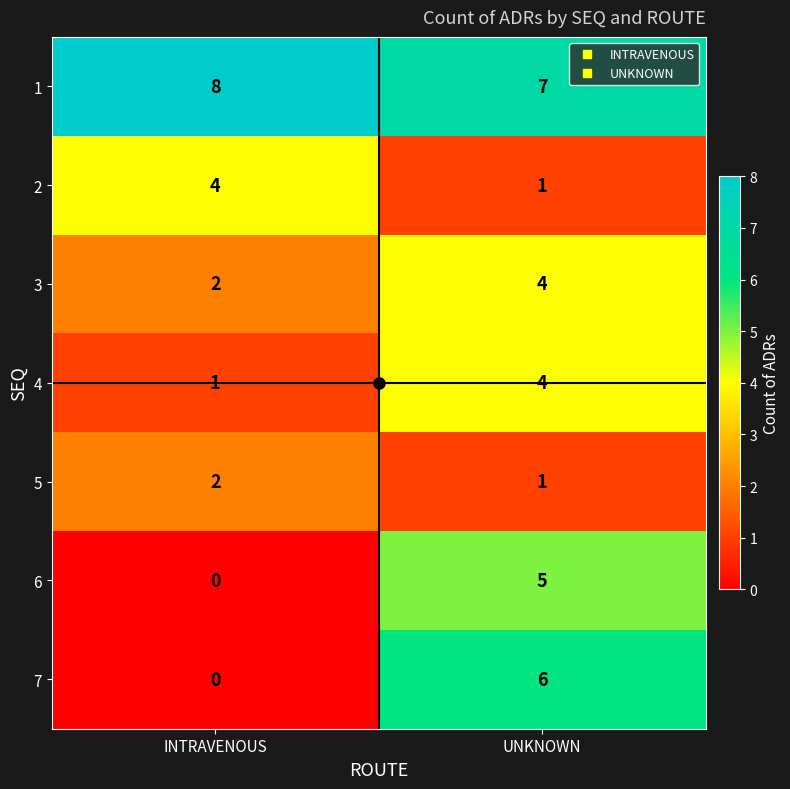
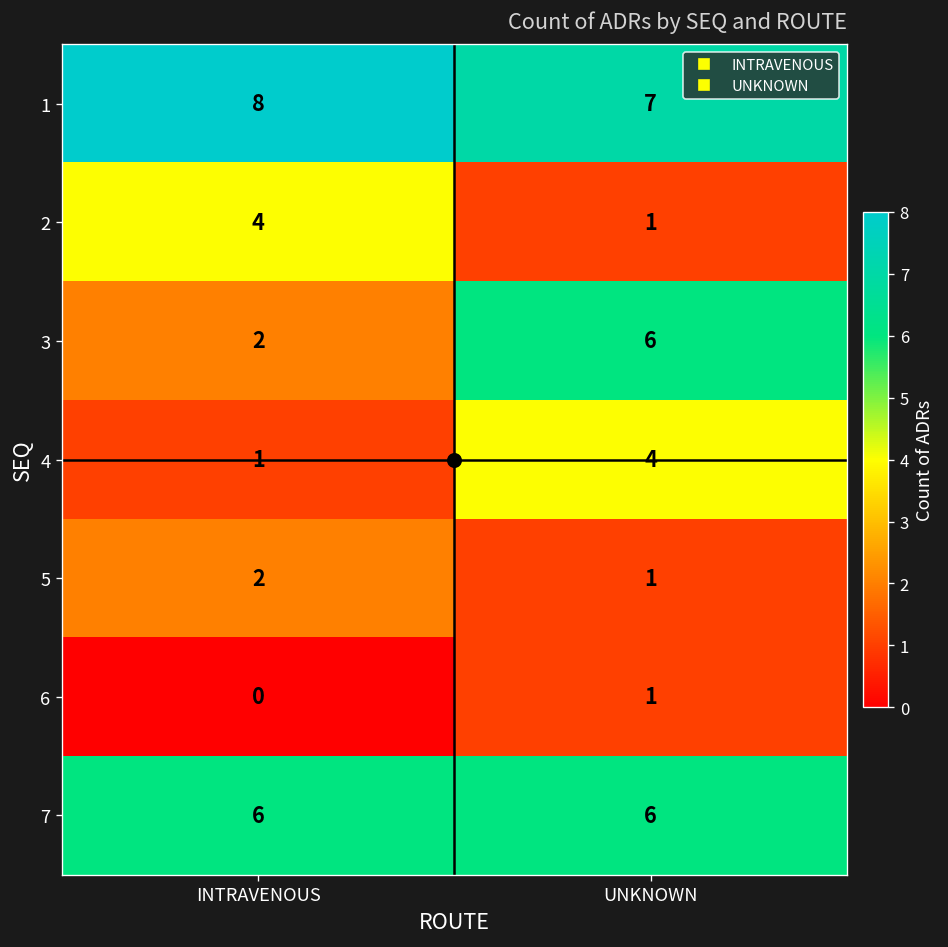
  {
    "1": {
      "INTRAVENOUS": 8,
      "UNKNOWN": 7
    },
    "2": {
      "INTRAVENOUS": 4,
      "UNKNOWN": 1
    },
    "3": {
      "INTRAVENOUS": 2,
-     "UNKNOWN": 4
+     "UNKNOWN": 6
    },
    "4": {
      "INTRAVENOUS": 1,
      "UNKNOWN": 4
    },
    "5": {
      "INTRAVENOUS": 2,
      "UNKNOWN": 1
    },
    "6": {
      "INTRAVENOUS": 0,
-     "UNKNOWN": 5
+     "UNKNOWN": 1
    },
    "7": {
-     "INTRAVENOUS": 0,
+     "INTRAVENOUS": 6,
      "UNKNOWN": 6
    }
  }
